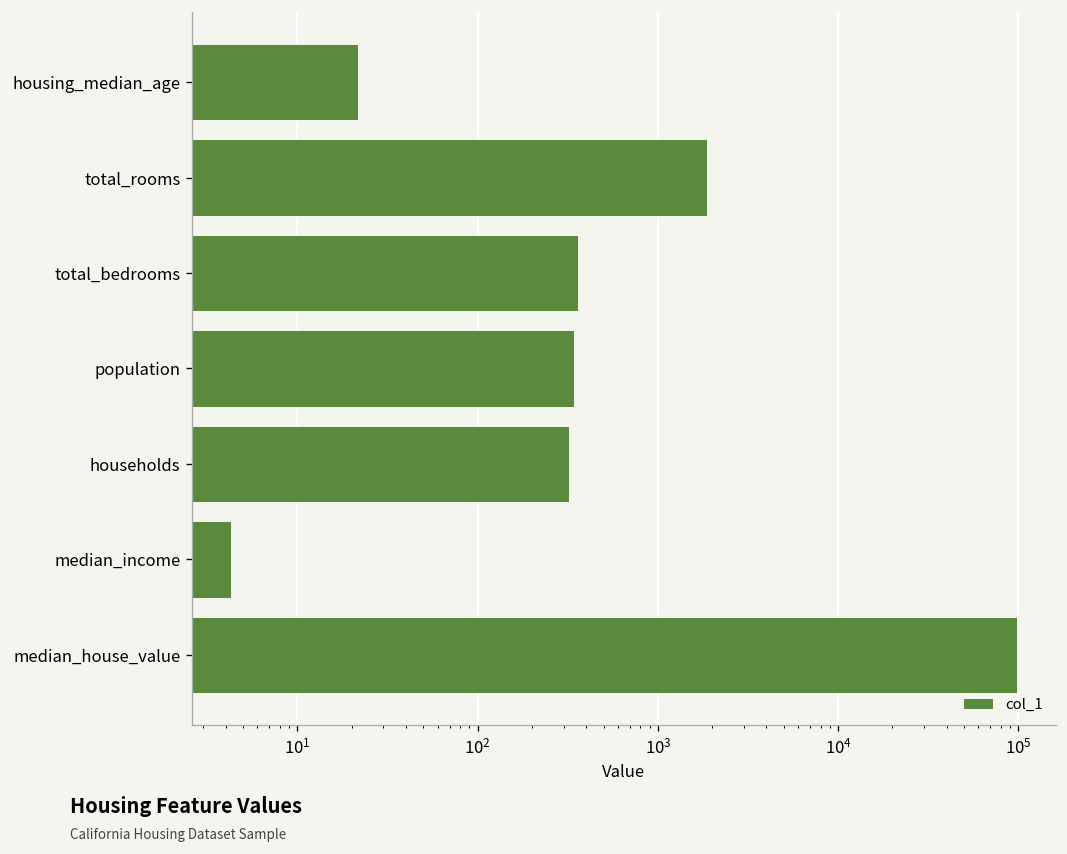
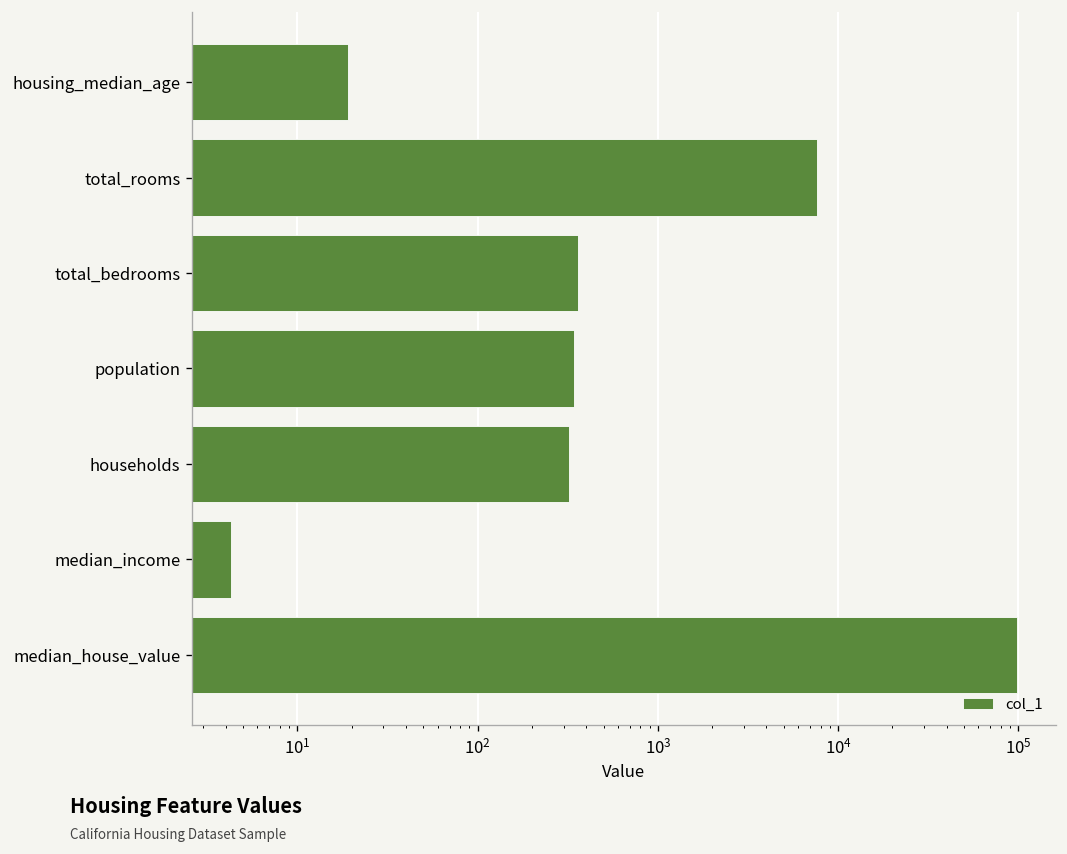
  {
-   "housing_median_age": 22,
-   "total_rooms": 1900,
+   "housing_median_age": 19,
+   "total_rooms": 8000,
    "total_bedrooms": 360,
    "population": 340,
    "households": 320,
    "median_income": 4.3,
    "median_house_value": 100000
  }
